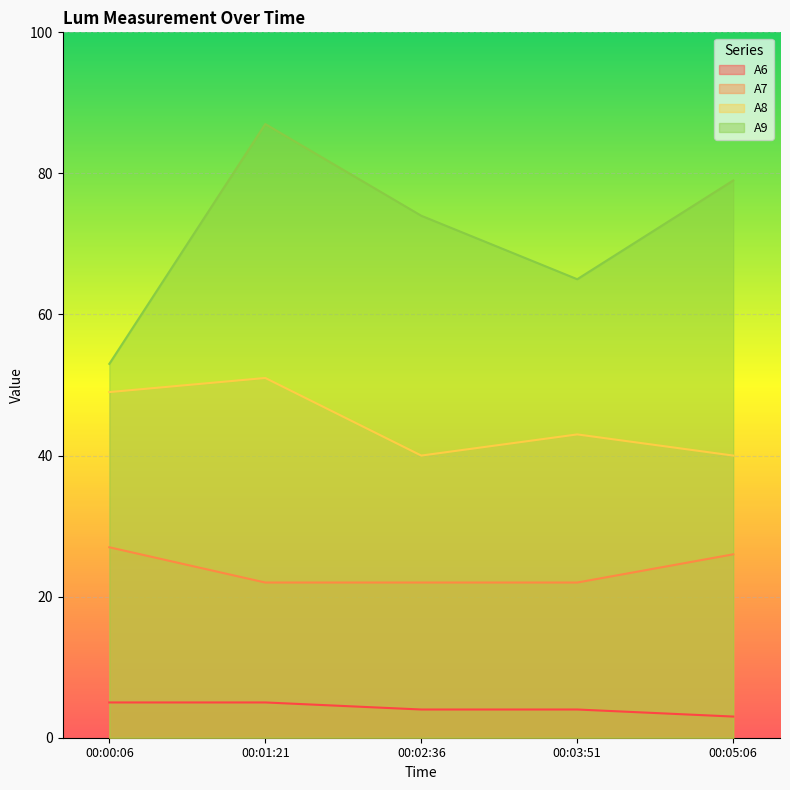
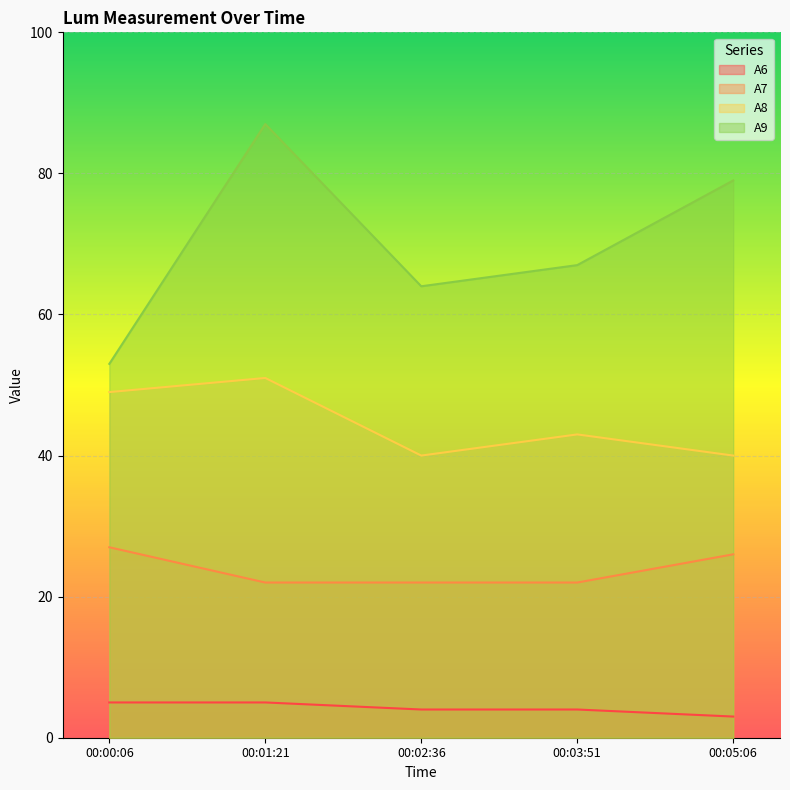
  {
    "A9": {
      "00:00:06": 53,
      "00:01:21": 87,
-     "00:02:36": 74,
-     "00:03:51": 65,
+     "00:02:36": 64,
+     "00:03:51": 67,
      "00:05:06": 79
    }
  }
